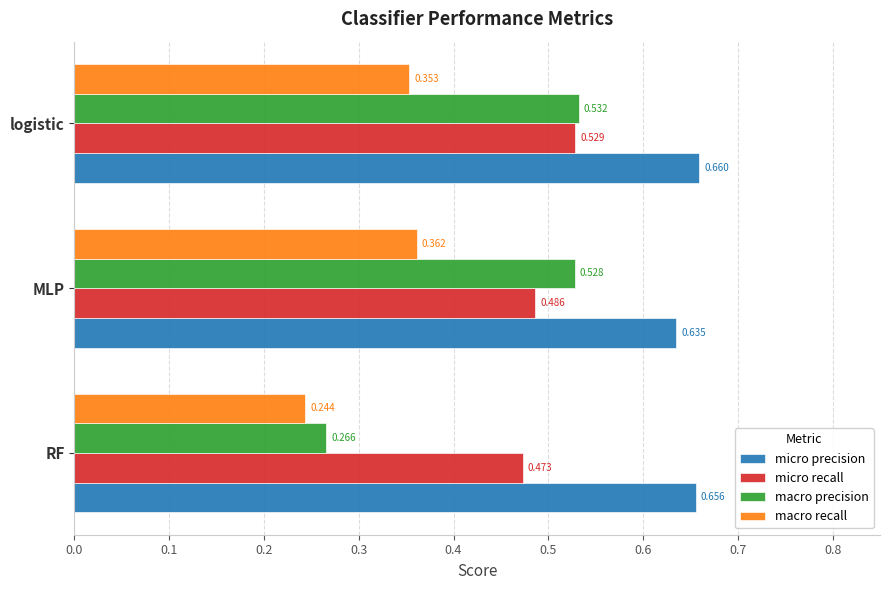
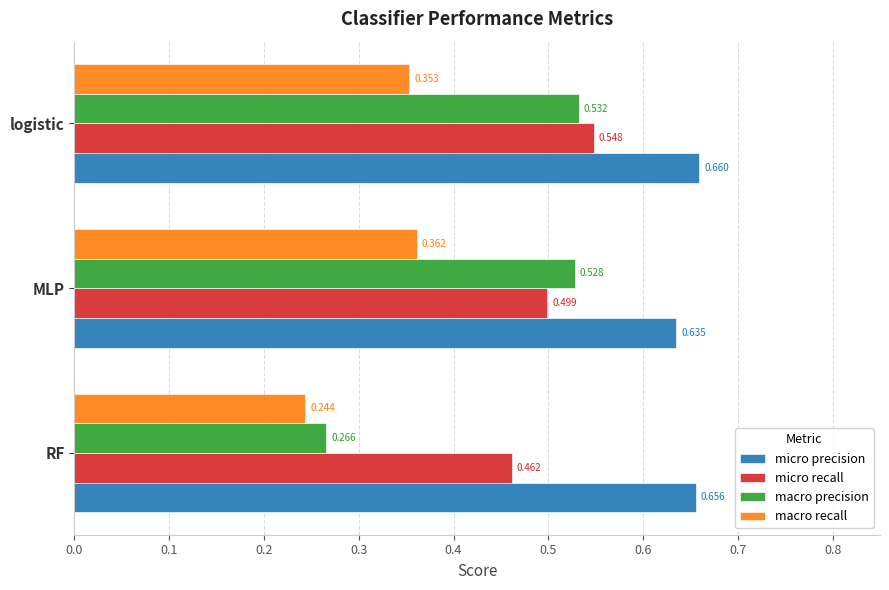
  {
    "micro precision": {
      "logistic": 0.660,
      "MLP": 0.635,
      "RF": 0.656
    },
    "micro recall": {
-     "logistic": 0.529,
-     "MLP": 0.486,
-     "RF": 0.473
+     "logistic": 0.548,
+     "MLP": 0.499,
+     "RF": 0.462
    },
    "macro precision": {
      "logistic": 0.532,
      "MLP": 0.528,
      "RF": 0.266
    },
    "macro recall": {
      "logistic": 0.353,
      "MLP": 0.362,
      "RF": 0.244
    }
  }
